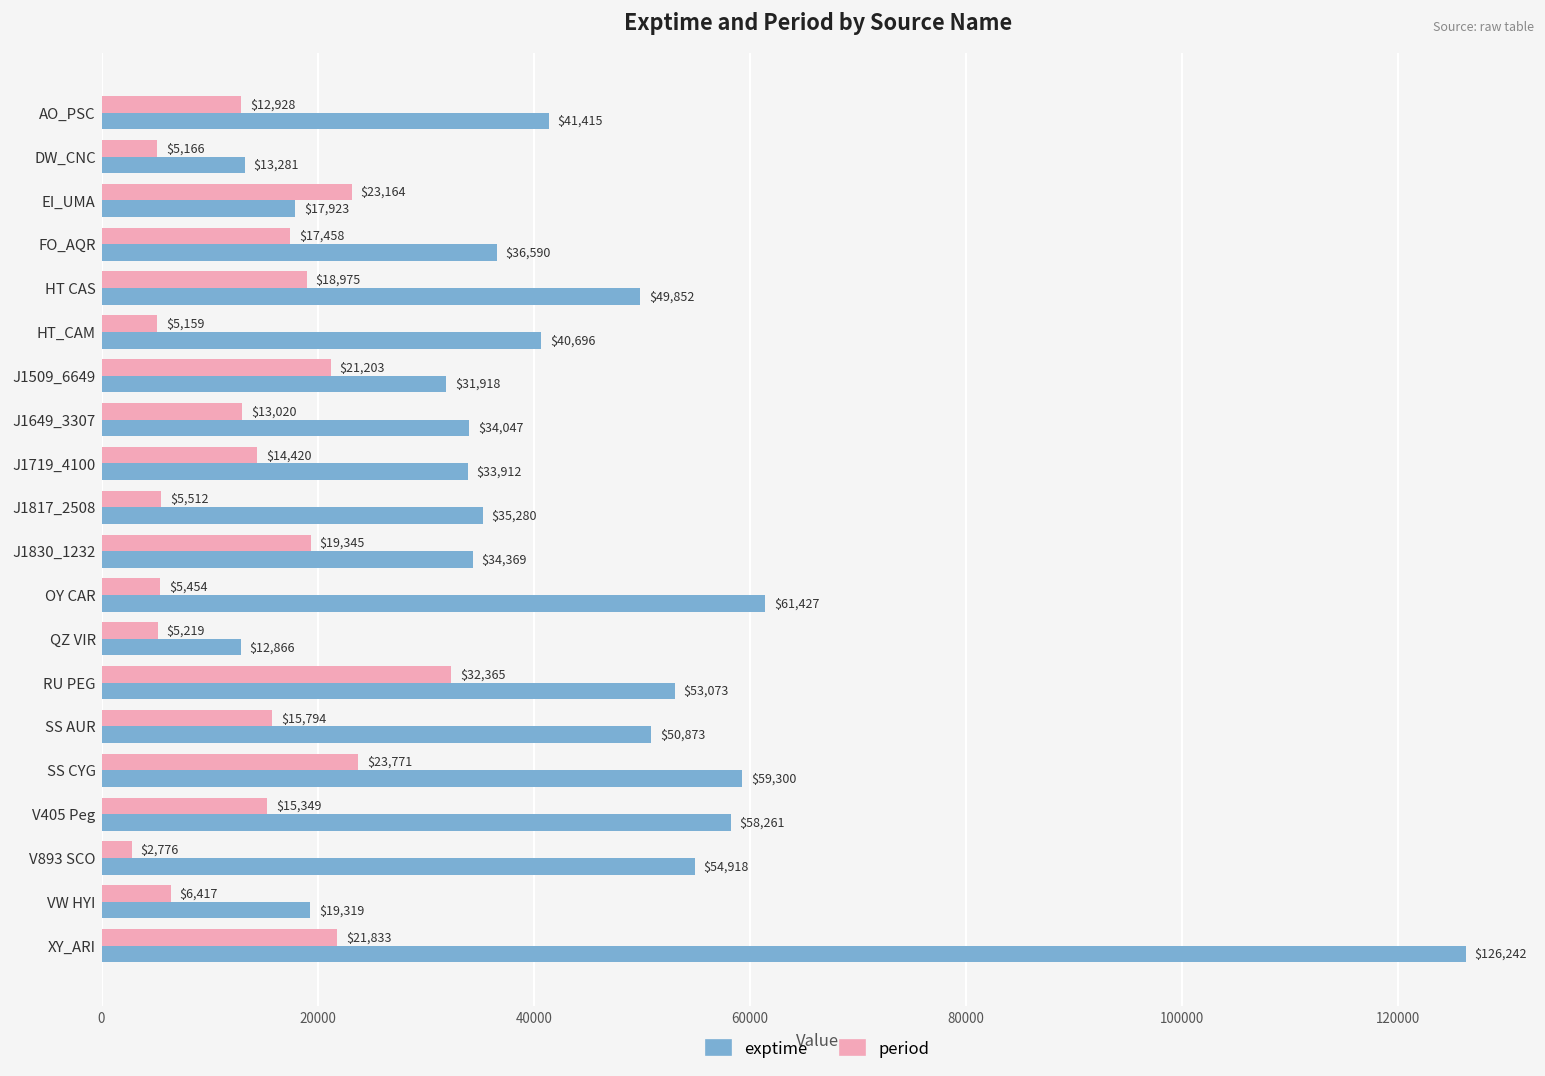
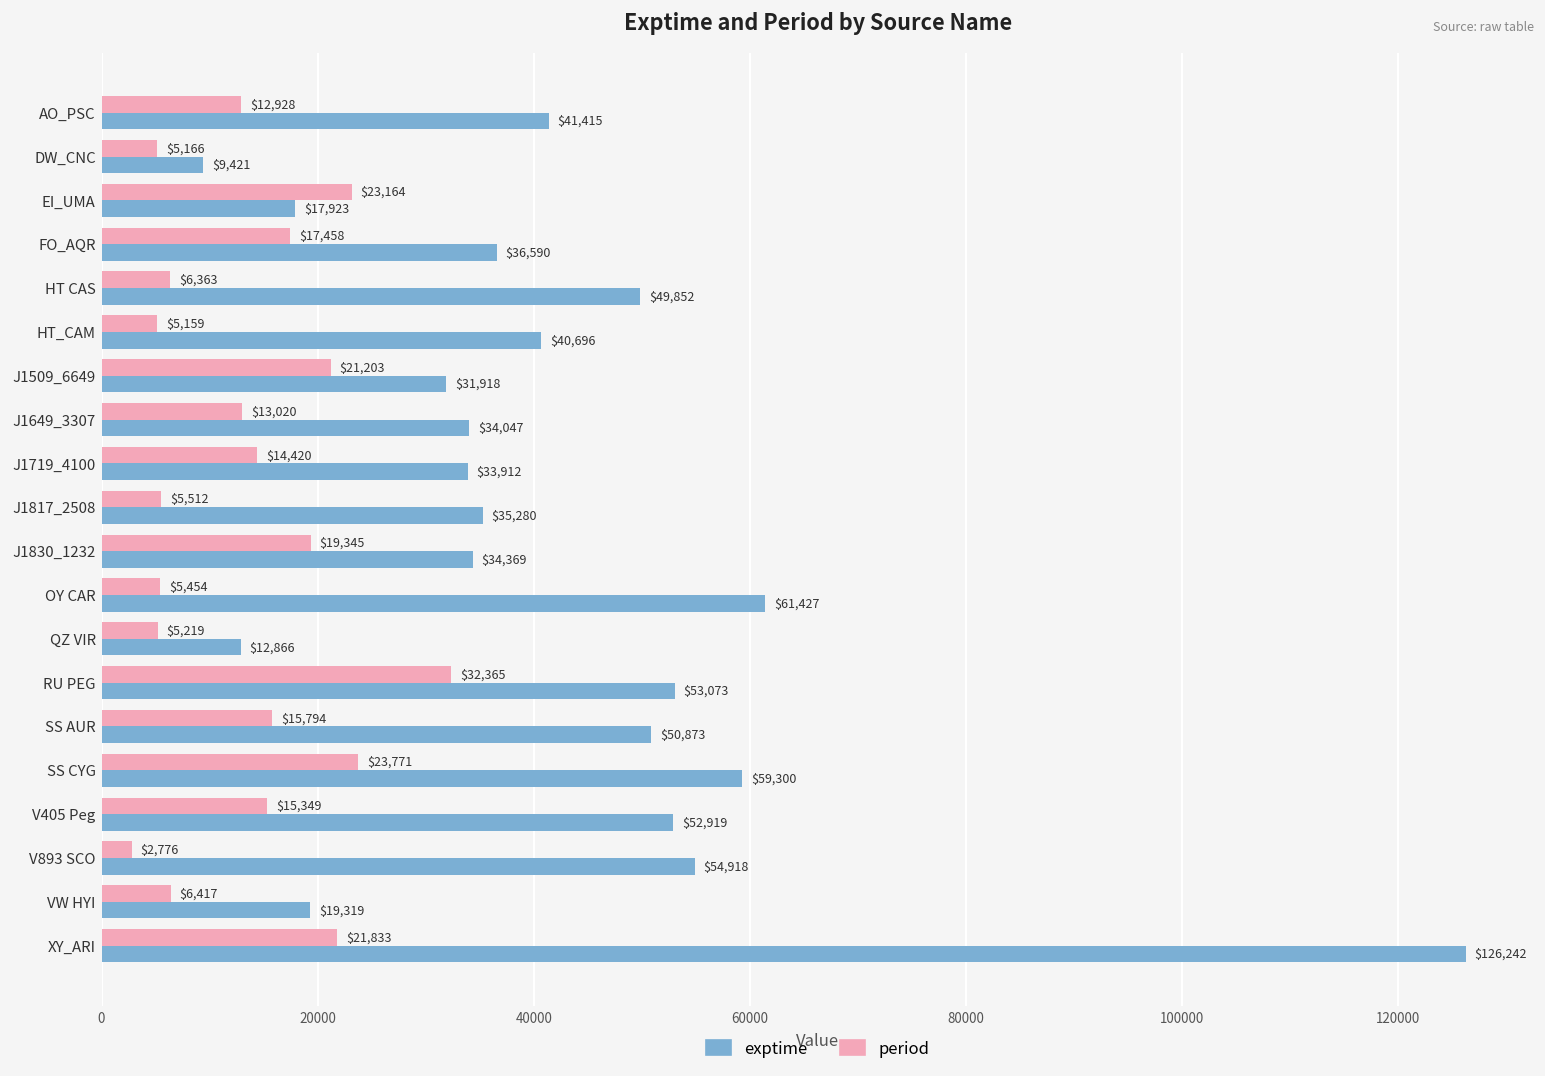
  {
    "exptime": {
      "AO_PSC": "$41,415",
-     "DW_CNC": "$13,281",
+     "DW_CNC": "$9,421",
      "EI_UMA": "$17,923",
      "FO_AQR": "$36,590",
      "HT CAS": "$49,852",
      "HT_CAM": "$40,696",
      "J1509_6649": "$31,918",
      "J1649_3307": "$34,047",
      "J1719_4100": "$33,912",
      "J1817_2508": "$35,280",
      "J1830_1232": "$34,369",
      "OY CAR": "$61,427",
      "QZ VIR": "$12,866",
      "RU PEG": "$53,073",
      "SS AUR": "$50,873",
      "SS CYG": "$59,300",
-     "V405 Peg": "$58,261",
+     "V405 Peg": "$52,919",
      "V893 SCO": "$54,918",
      "VW HYI": "$19,319",
      "XY_ARI": "$126,242"
    },
    "period": {
      "AO_PSC": "$12,928",
      "DW_CNC": "$5,166",
      "EI_UMA": "$23,164",
      "FO_AQR": "$17,458",
-     "HT CAS": "$18,975",
+     "HT CAS": "$6,363",
      "HT_CAM": "$5,159",
      "J1509_6649": "$21,203",
      "J1649_3307": "$13,020",
      "J1719_4100": "$14,420",
      "J1817_2508": "$5,512",
      "J1830_1232": "$19,345",
      "OY CAR": "$5,454",
      "QZ VIR": "$5,219",
      "RU PEG": "$32,365",
      "SS AUR": "$15,794",
      "SS CYG": "$23,771",
      "V405 Peg": "$15,349",
      "V893 SCO": "$2,776",
      "VW HYI": "$6,417",
      "XY_ARI": "$21,833"
    }
  }
